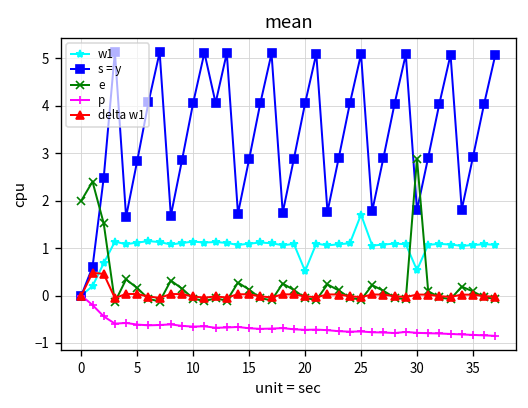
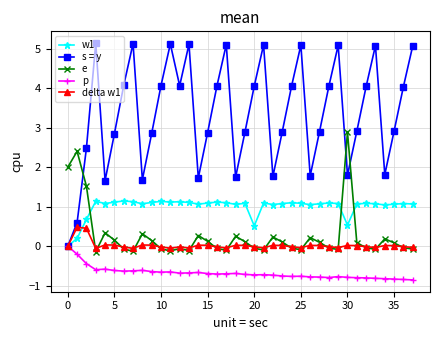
  {
    "w1": {
      "5": 1.1,
      "10": 1.1,
      "15": 1.1,
      "20": 0.5,
-     "25": 1.7,
+     "25": 1.1,
      "30": 0.5,
      "35": 1.1
    },
    "s = y": {
      "5": 2.8,
      "10": 4.1,
      "15": 2.9,
      "20": 4.1,
      "25": 5.1,
      "30": 1.8,
      "35": 2.9
    },
    "e": {
      "0": 2.0,
      "5": 0.2,
      "15": 0.1,
      "30": 2.9,
      "35": 0.1
    },
    "p": {
      "5": -0.6,
      "10": -0.7,
      "15": -0.7,
      "20": -0.7,
      "25": -0.8,
      "30": -0.8,
      "35": -0.8
    },
    "delta w1": {
      "5": 0.0,
      "15": 0.0,
      "30": 0.0,
      "35": 0.0
    }
  }
